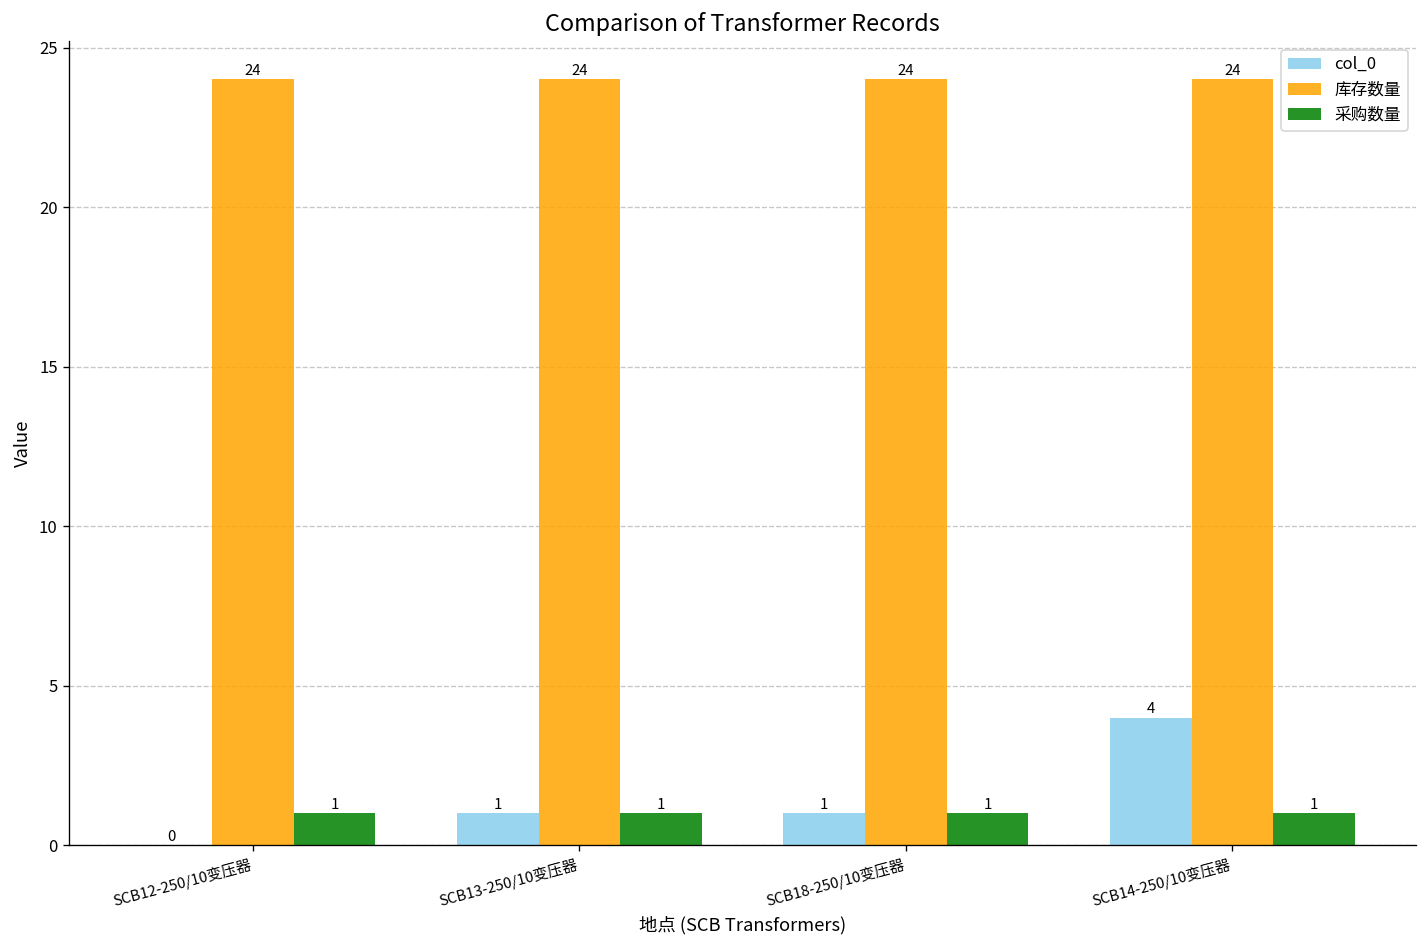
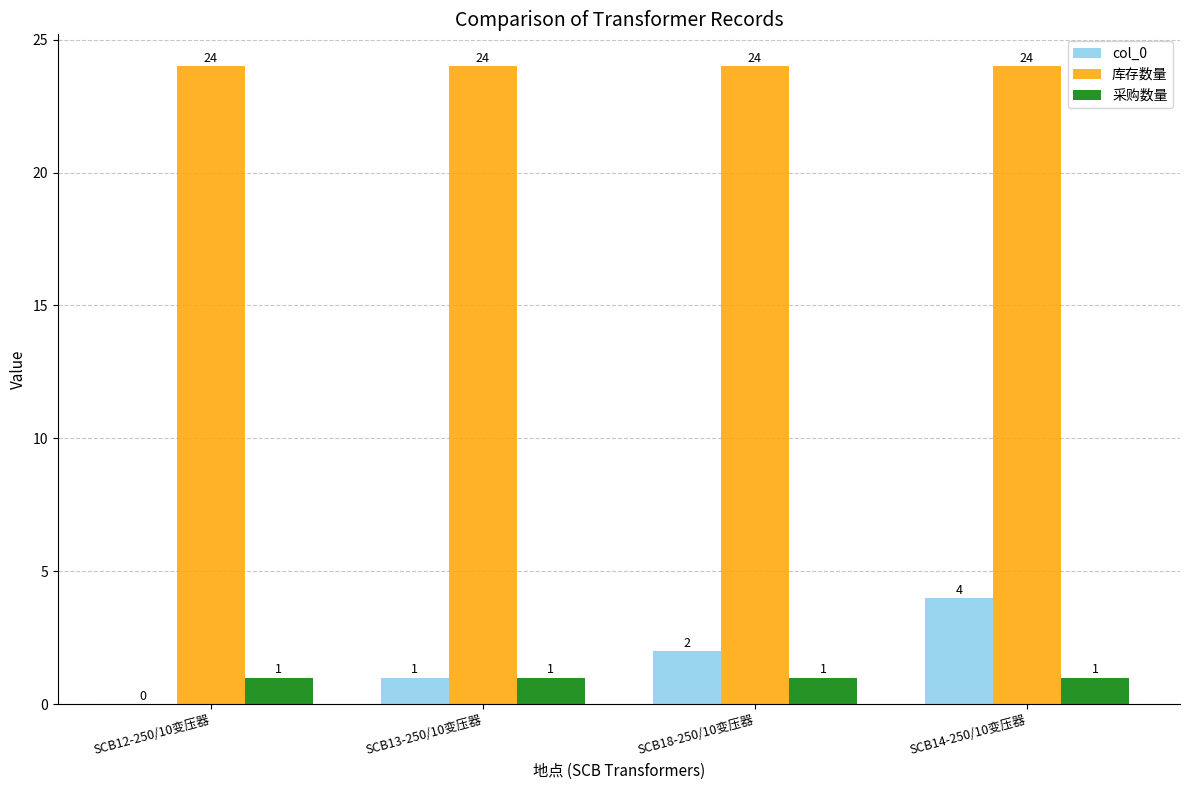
  {
    "col_0": {
      "SCB12-250/10变压器": 0,
      "SCB13-250/10变压器": 1,
-     "SCB18-250/10变压器": 1,
+     "SCB18-250/10变压器": 2,
      "SCB14-250/10变压器": 4
    },
    "库存数量": {
      "SCB12-250/10变压器": 24,
      "SCB13-250/10变压器": 24,
      "SCB18-250/10变压器": 24,
      "SCB14-250/10变压器": 24
    },
    "采购数量": {
      "SCB12-250/10变压器": 1,
      "SCB13-250/10变压器": 1,
      "SCB18-250/10变压器": 1,
      "SCB14-250/10变压器": 1
    }
  }
